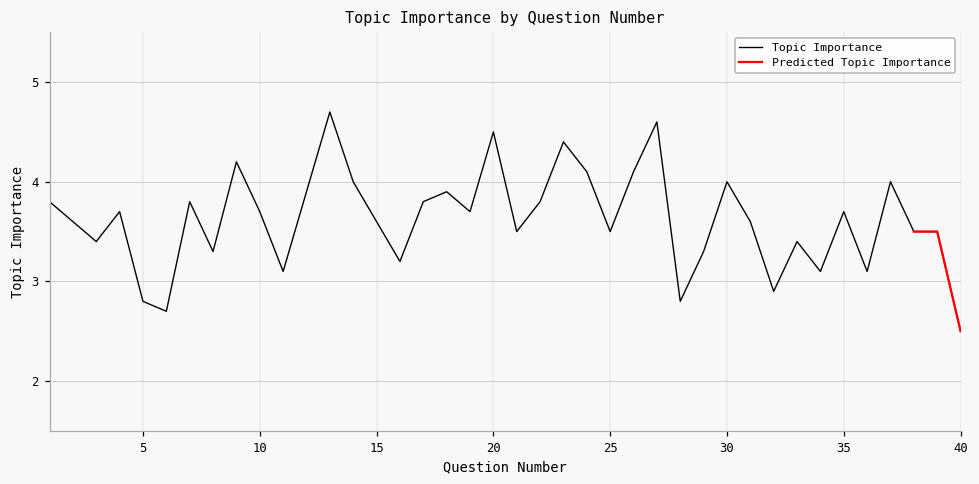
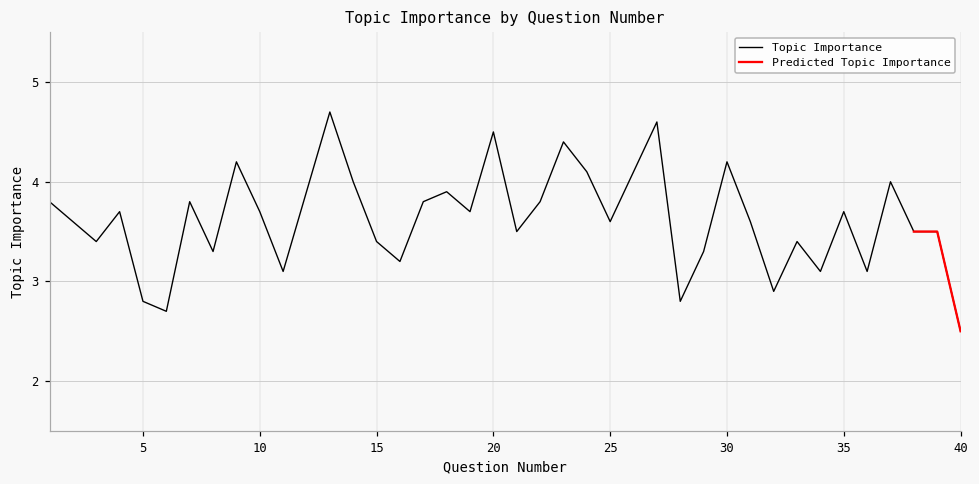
  {
    "Topic Importance": {
      "5": 2.8,
      "10": 3.7,
-     "15": 3.6,
+     "15": 3.4,
      "20": 4.5,
-     "25": 3.5,
-     "30": 4.0,
+     "25": 3.6,
+     "30": 4.2,
      "35": 3.7
    }
  }
